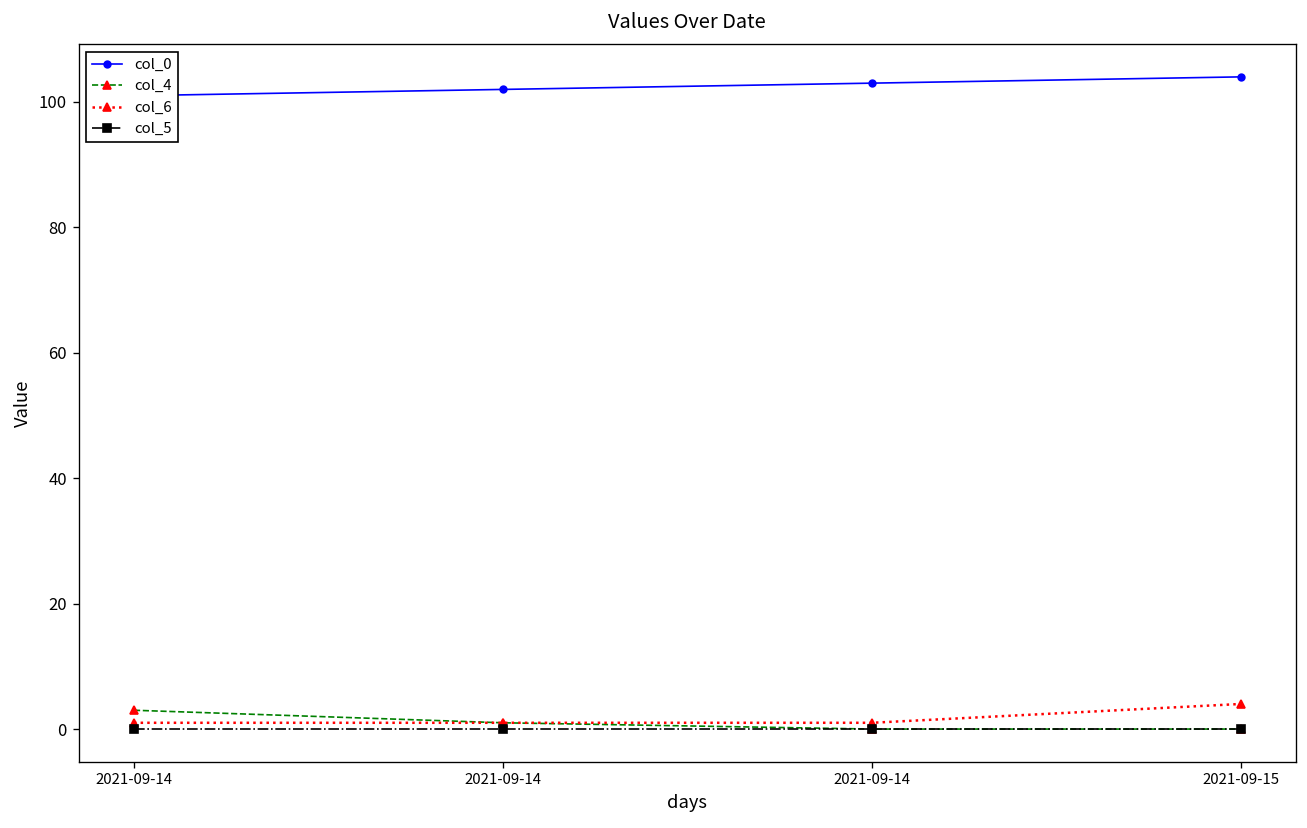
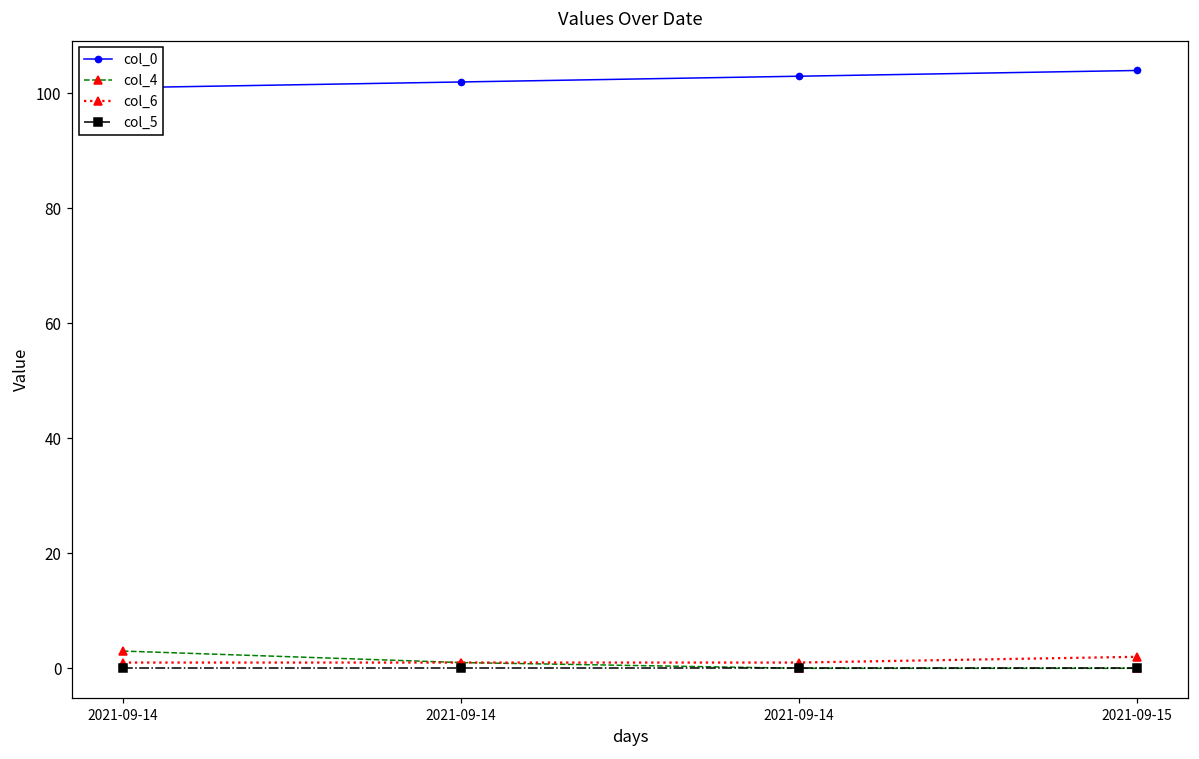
  {
    "col_0": {
      "2021-09-15": 104
    },
    "col_6": {
-     "2021-09-15": 4
+     "2021-09-15": 2
    }
  }
